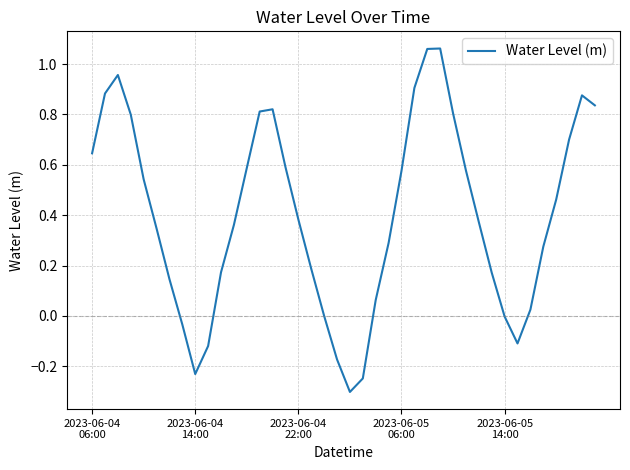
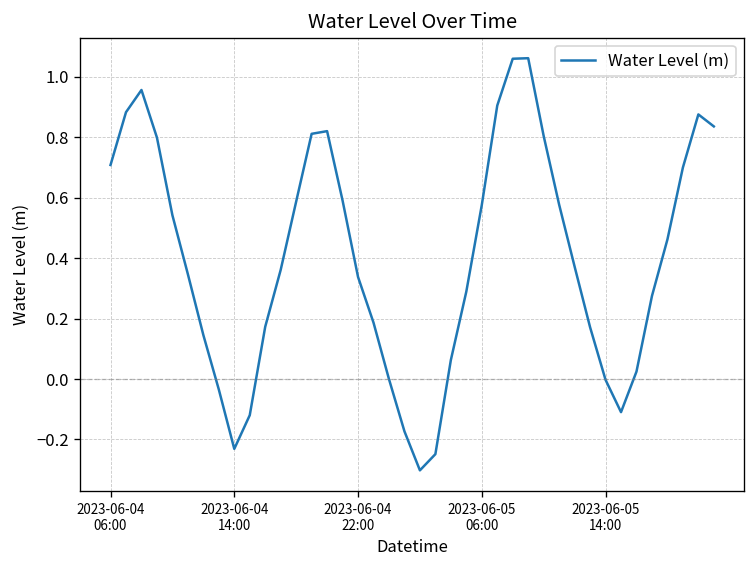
  {
-   "2023-06-04 06:00": 0.65,
+   "2023-06-04 06:00": 0.71,
    "2023-06-04 14:00": -0.23,
-   "2023-06-04 22:00": 0.38,
+   "2023-06-04 22:00": 0.34,
    "2023-06-05 06:00": 0.58,
    "2023-06-05 14:00": 0.00
  }
